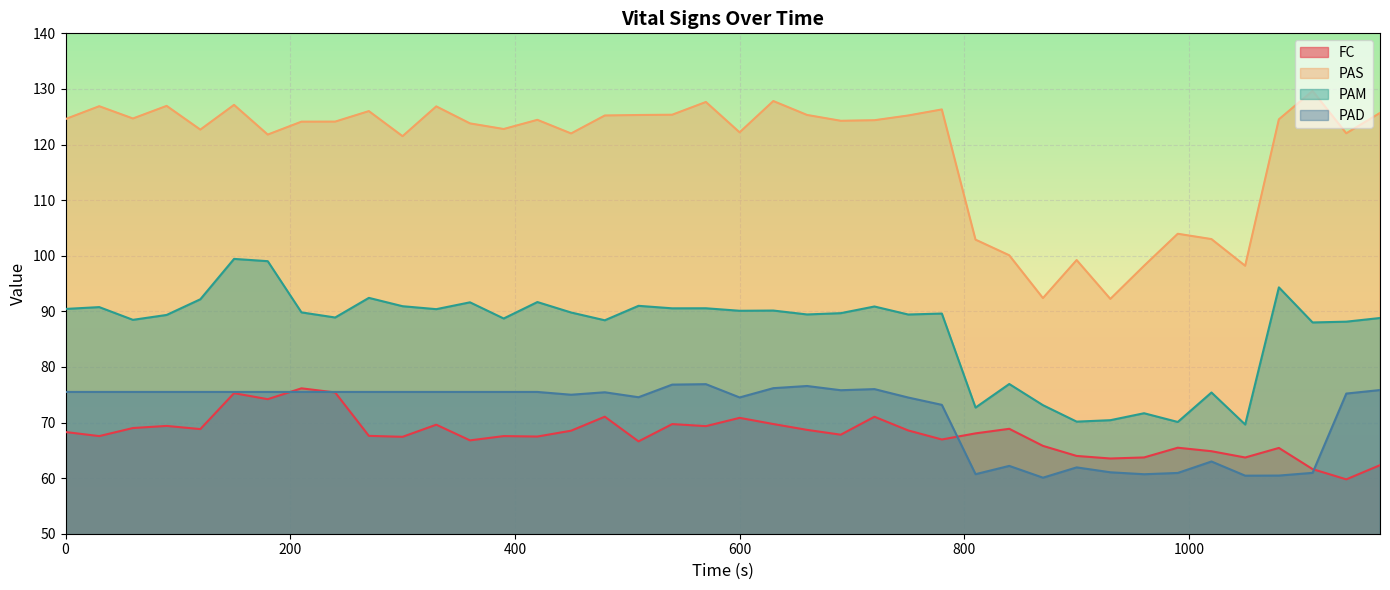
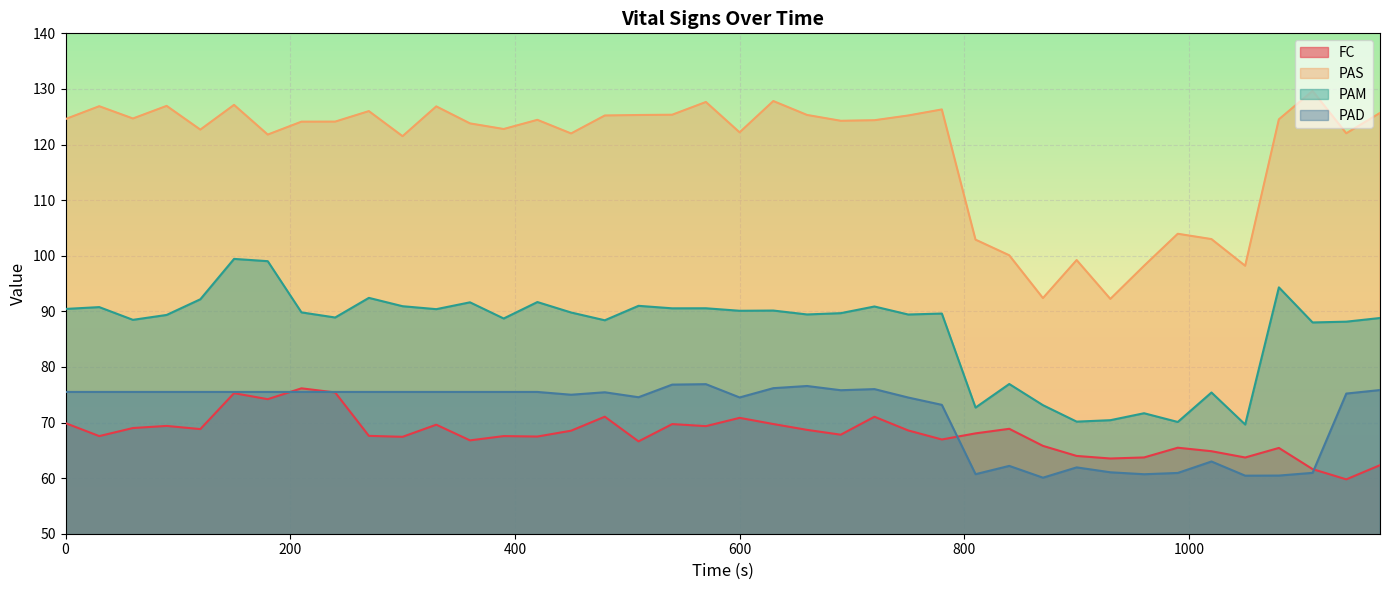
  {
    "FC": {
-     "0": 68,
+     "0": 70,
      "600": 71
    },
    "PAS": {
      "0": 125,
      "600": 122
    }
  }
